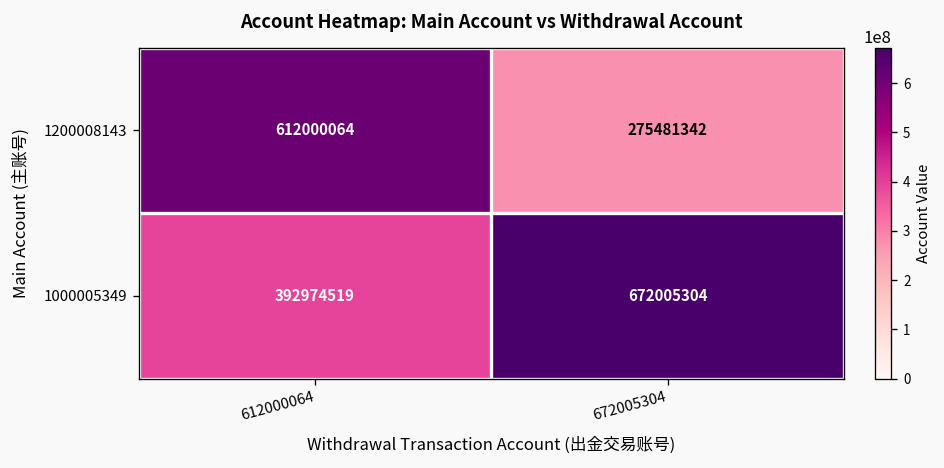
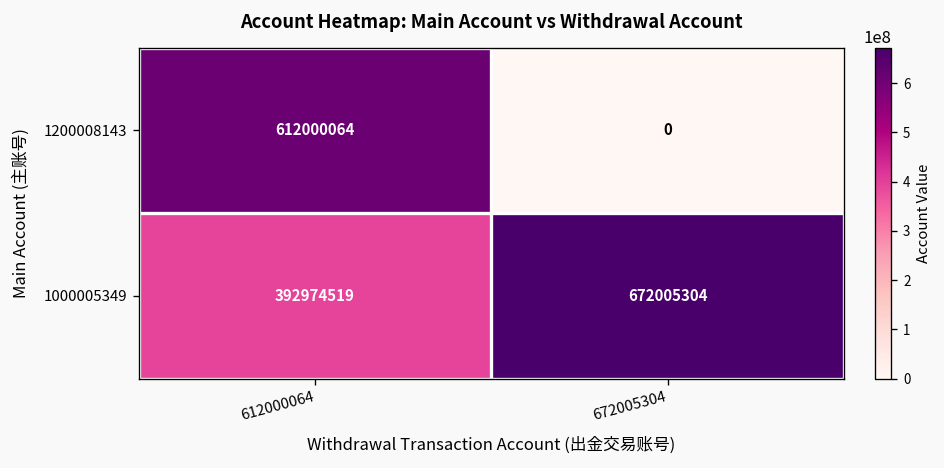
  {
    "1200008143": {
      "612000064": 612000064,
-     "672005304": 275481342
+     "672005304": 0
    },
    "1000005349": {
      "612000064": 392974519,
      "672005304": 672005304
    }
  }
